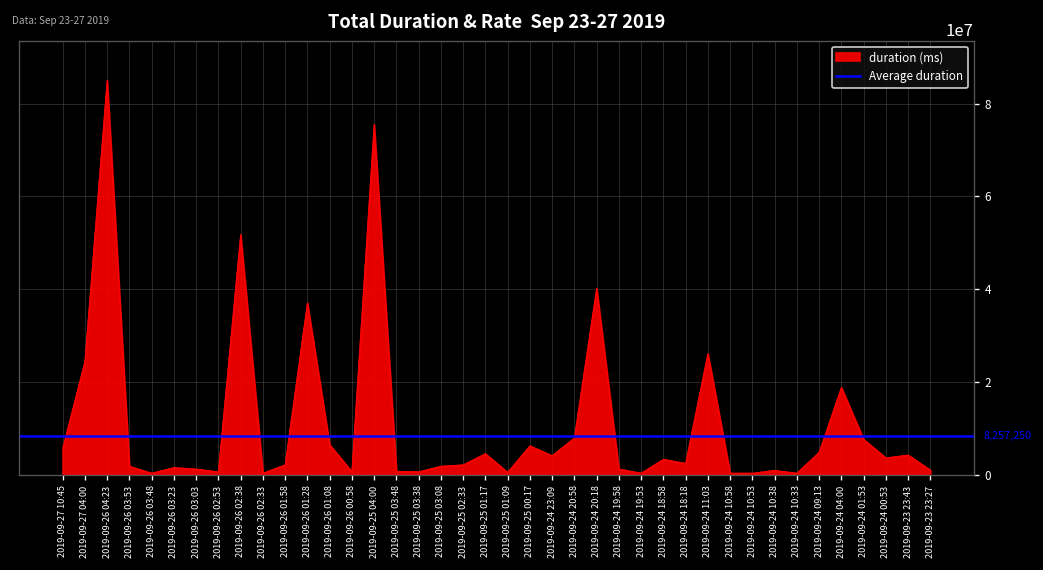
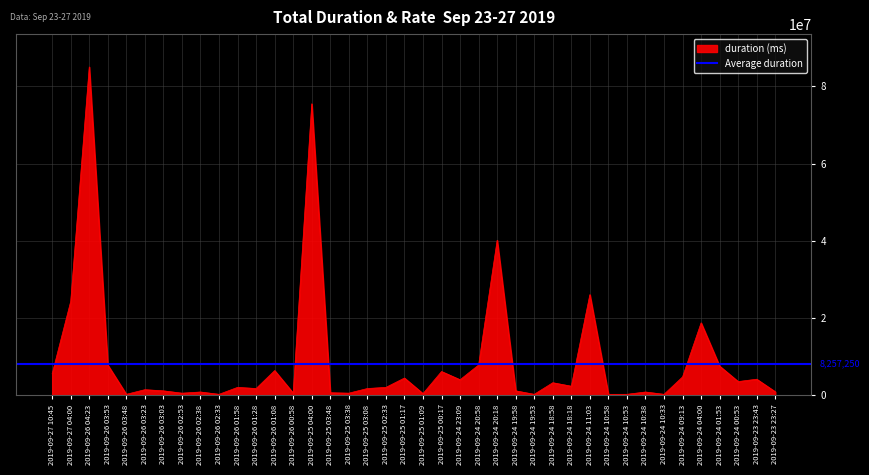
  {
    "2019-09-27 10:45": 6000000,
    "2019-09-27 04:00": 24000000,
    "2019-09-26 04:23": 85000000,
-   "2019-09-26 03:53": 2000000,
+   "2019-09-26 03:53": 8000000,
    "2019-09-26 03:48": 0,
    "2019-09-26 03:23": 2000000,
    "2019-09-26 03:03": 1000000,
    "2019-09-26 02:53": 1000000,
-   "2019-09-26 02:38": 52000000,
+   "2019-09-26 02:38": 1000000,
    "2019-09-26 02:33": 0,
    "2019-09-26 01:58": 2000000,
-   "2019-09-26 01:28": 37000000,
+   "2019-09-26 01:28": 2000000,
    "2019-09-26 01:08": 6000000,
    "2019-09-26 00:58": 1000000,
    "2019-09-25 04:00": 75000000,
    "2019-09-25 03:48": 1000000,
    "2019-09-25 03:38": 1000000,
    "2019-09-25 03:08": 2000000,
    "2019-09-25 02:33": 2000000,
    "2019-09-25 01:17": 5000000,
    "2019-09-25 01:09": 0,
    "2019-09-25 00:17": 6000000,
    "2019-09-24 23:09": 4000000,
    "2019-09-24 20:58": 8000000,
    "2019-09-24 20:18": 40000000,
    "2019-09-24 19:58": 1000000,
    "2019-09-24 19:53": 0,
    "2019-09-24 18:58": 3000000,
    "2019-09-24 18:18": 2000000,
    "2019-09-24 11:03": 26000000,
    "2019-09-24 10:58": 0,
    "2019-09-24 10:53": 0,
    "2019-09-24 10:38": 1000000,
    "2019-09-24 10:33": 0,
    "2019-09-24 09:13": 5000000,
    "2019-09-24 04:00": 19000000,
    "2019-09-24 01:53": 8000000,
    "2019-09-24 00:53": 4000000,
    "2019-09-23 23:43": 4000000,
    "2019-09-23 23:27": 1000000
  }
